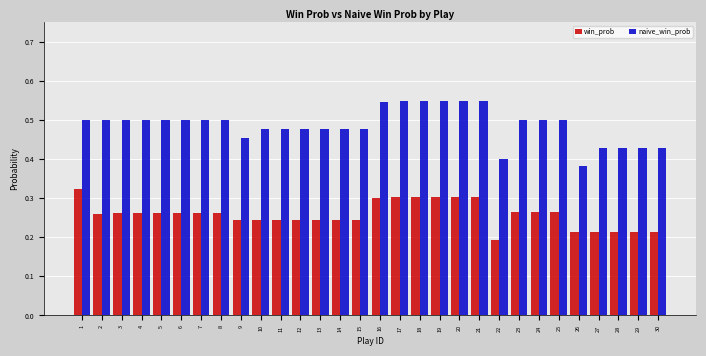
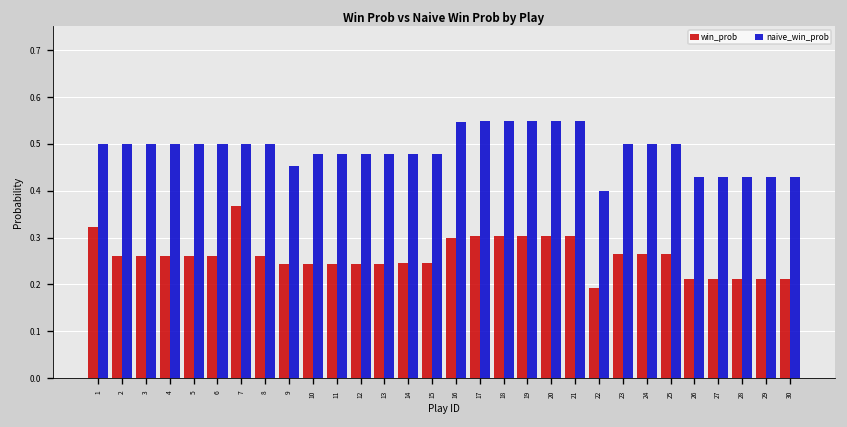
  {
    "win_prob": {
      "1": 0.32,
      "2": 0.26,
      "3": 0.26,
      "4": 0.26,
      "5": 0.26,
      "6": 0.26,
-     "7": 0.26,
+     "7": 0.37,
      "8": 0.26,
      "9": 0.24,
      "10": 0.24,
      "11": 0.24,
      "12": 0.24,
      "13": 0.24,
      "14": 0.24,
      "15": 0.24,
      "16": 0.30,
      "17": 0.30,
      "18": 0.30,
      "19": 0.30,
      "20": 0.30,
      "21": 0.30,
      "22": 0.19,
      "23": 0.26,
      "24": 0.26,
      "25": 0.26,
      "26": 0.21,
      "27": 0.21,
      "28": 0.21,
      "29": 0.21,
      "30": 0.21
    },
    "naive_win_prob": {
      "1": 0.50,
      "2": 0.50,
      "3": 0.50,
      "4": 0.50,
      "5": 0.50,
      "6": 0.50,
      "7": 0.50,
      "8": 0.50,
      "9": 0.45,
      "10": 0.48,
      "11": 0.48,
      "12": 0.48,
      "13": 0.48,
      "14": 0.48,
      "15": 0.48,
      "16": 0.55,
      "17": 0.55,
      "18": 0.55,
      "19": 0.55,
      "20": 0.55,
      "21": 0.55,
      "22": 0.40,
      "23": 0.50,
      "24": 0.50,
      "25": 0.50,
-     "26": 0.38,
+     "26": 0.43,
      "27": 0.43,
      "28": 0.43,
      "29": 0.43,
      "30": 0.43
    }
  }
